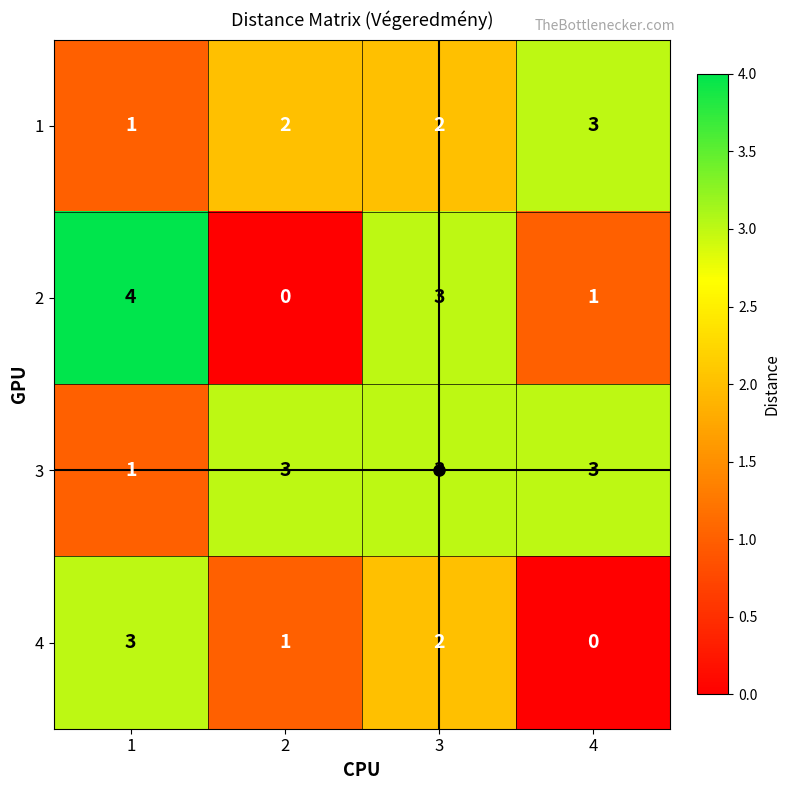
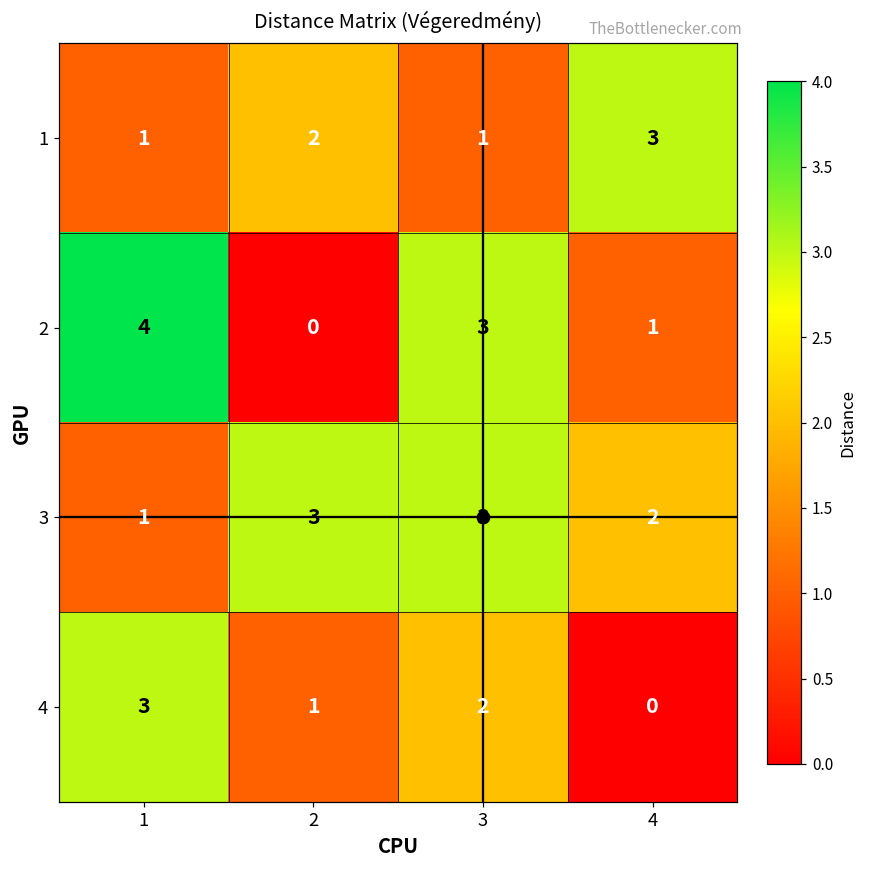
  {
    "1": {
      "1": 1,
      "2": 2,
-     "3": 2,
+     "3": 1,
      "4": 3
    },
    "2": {
      "1": 4,
      "2": 0,
      "3": 3,
      "4": 1
    },
    "3": {
      "1": 1,
      "2": 3,
-     "4": 3
+     "4": 2
    },
    "4": {
      "1": 3,
      "2": 1,
      "3": 2,
      "4": 0
    }
  }
